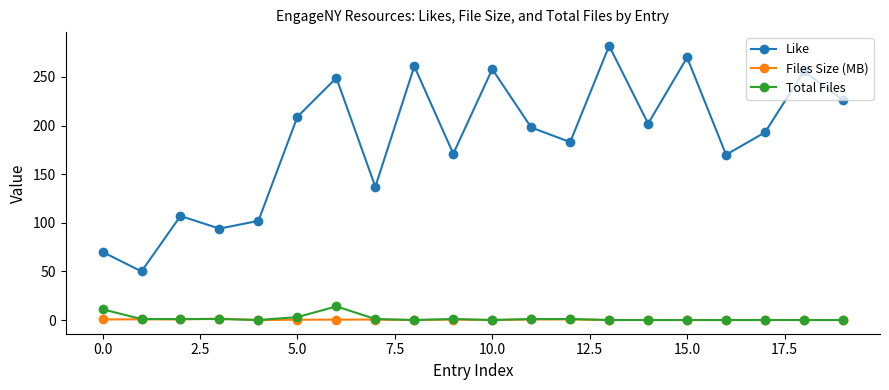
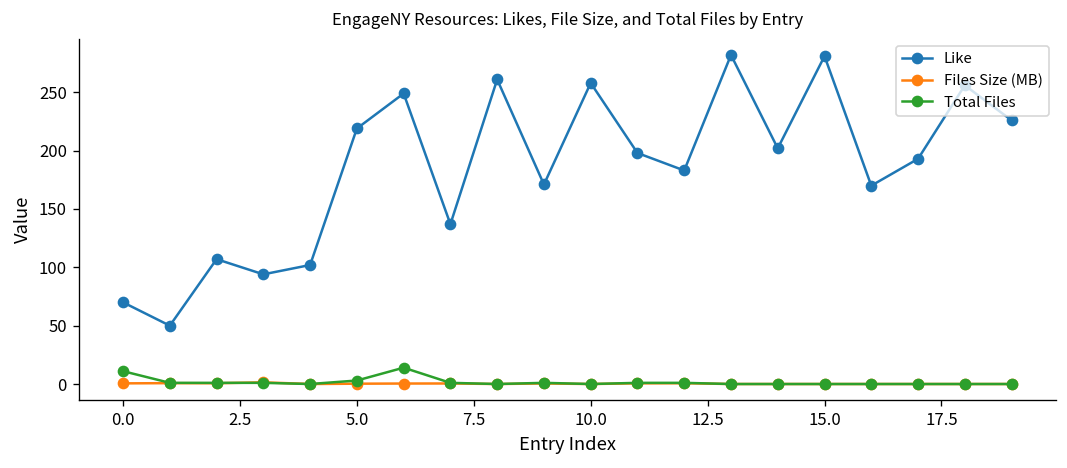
  {
    "Like": {
      "0.0": 70,
-     "5.0": 210,
+     "5.0": 220,
      "10.0": 260,
-     "15.0": 270
+     "15.0": 280
    },
    "Files Size (MB)": {
      "0.0": 0,
      "5.0": 0
    },
    "Total Files": {
      "0.0": 10,
      "5.0": 0
    }
  }
